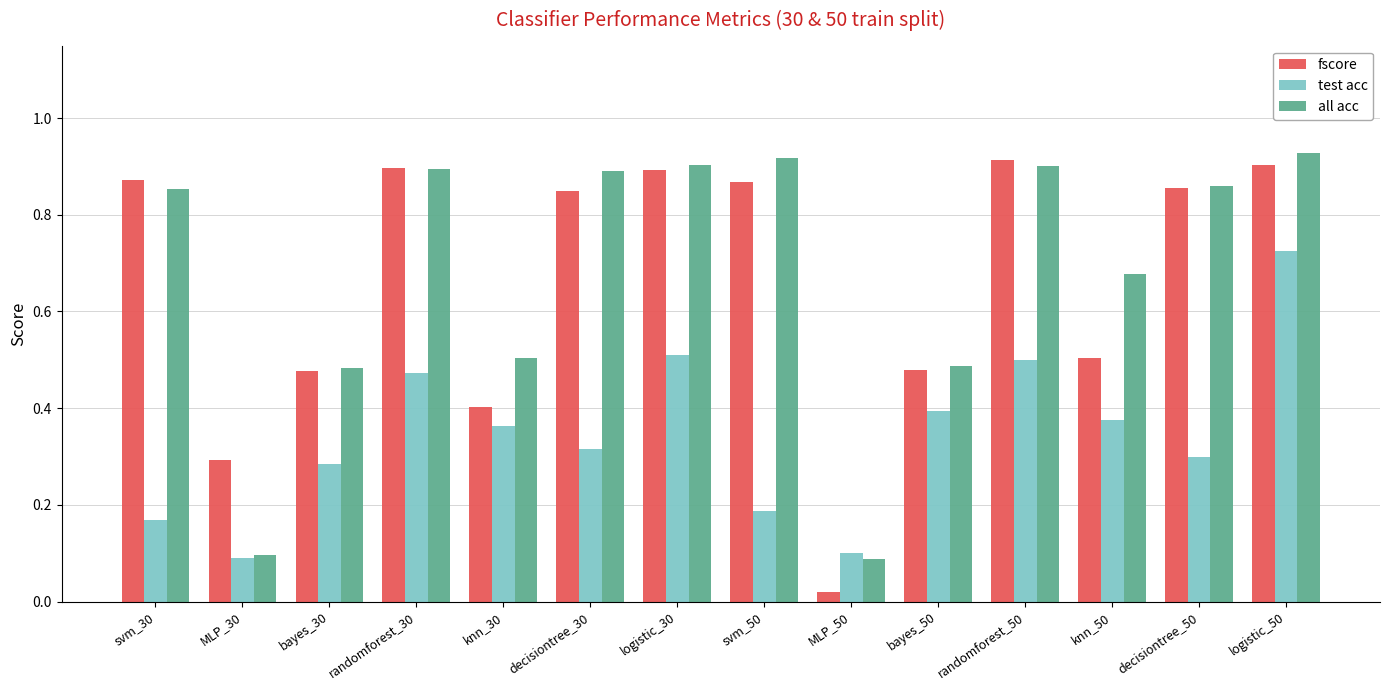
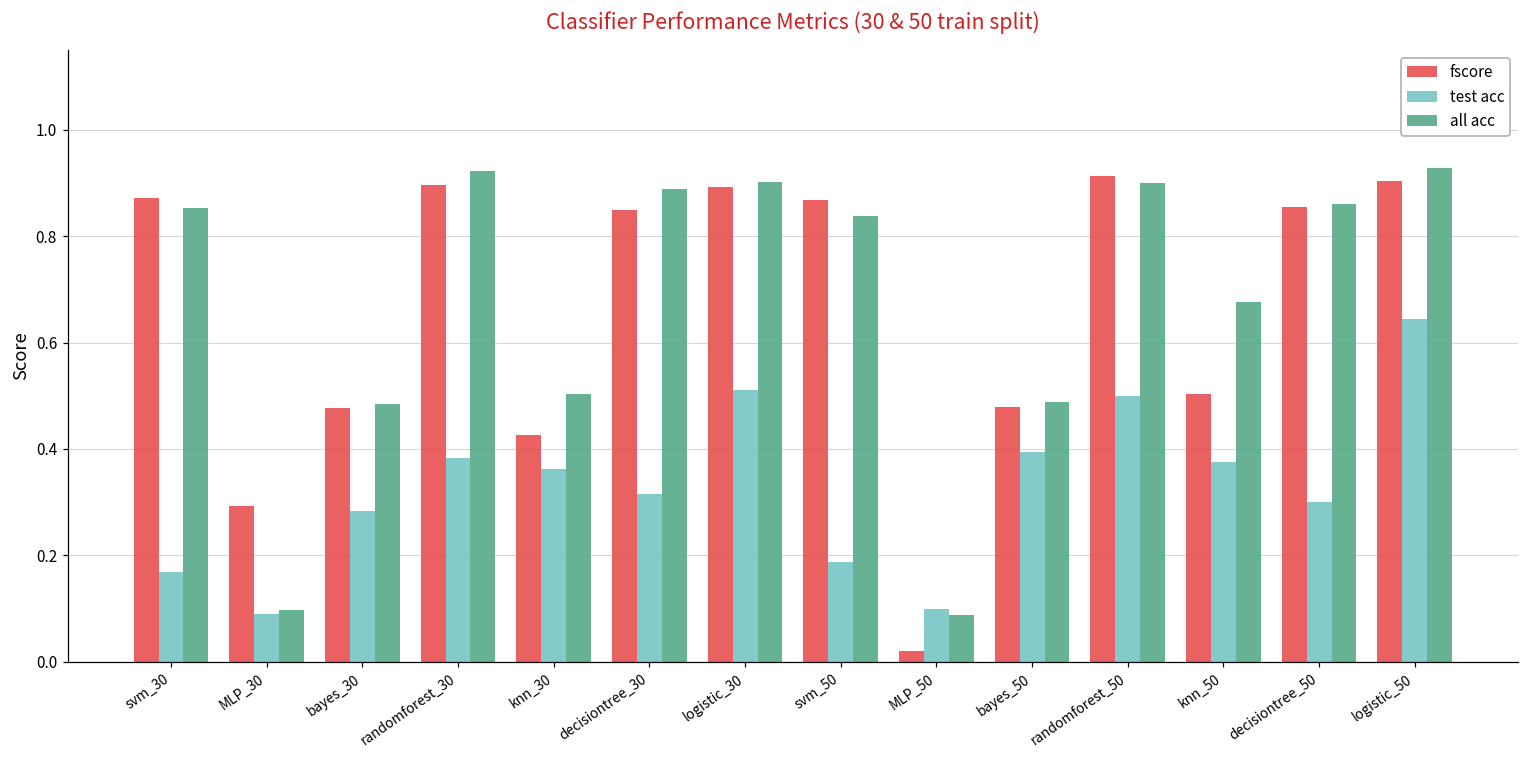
  {
    "fscore": {
      "svm_30": 0.87,
      "MLP_30": 0.29,
      "bayes_30": 0.48,
      "randomforest_30": 0.90,
-     "knn_30": 0.40,
+     "knn_30": 0.43,
      "decisiontree_30": 0.85,
      "logistic_30": 0.89,
      "svm_50": 0.87,
      "MLP_50": 0.02,
      "bayes_50": 0.48,
      "randomforest_50": 0.91,
      "knn_50": 0.50,
      "decisiontree_50": 0.85,
      "logistic_50": 0.90
    },
    "test acc": {
      "svm_30": 0.17,
      "MLP_30": 0.09,
      "bayes_30": 0.28,
-     "randomforest_30": 0.47,
+     "randomforest_30": 0.38,
      "knn_30": 0.36,
      "decisiontree_30": 0.32,
      "logistic_30": 0.51,
      "svm_50": 0.19,
      "MLP_50": 0.10,
      "bayes_50": 0.39,
      "randomforest_50": 0.50,
      "knn_50": 0.38,
      "decisiontree_50": 0.30,
-     "logistic_50": 0.73
+     "logistic_50": 0.64
    },
    "all acc": {
      "svm_30": 0.85,
      "MLP_30": 0.10,
      "bayes_30": 0.48,
-     "randomforest_30": 0.89,
+     "randomforest_30": 0.92,
      "knn_30": 0.50,
      "decisiontree_30": 0.89,
      "logistic_30": 0.90,
-     "svm_50": 0.92,
+     "svm_50": 0.84,
      "MLP_50": 0.09,
      "bayes_50": 0.49,
      "randomforest_50": 0.90,
      "knn_50": 0.68,
      "decisiontree_50": 0.86,
      "logistic_50": 0.93
    }
  }
